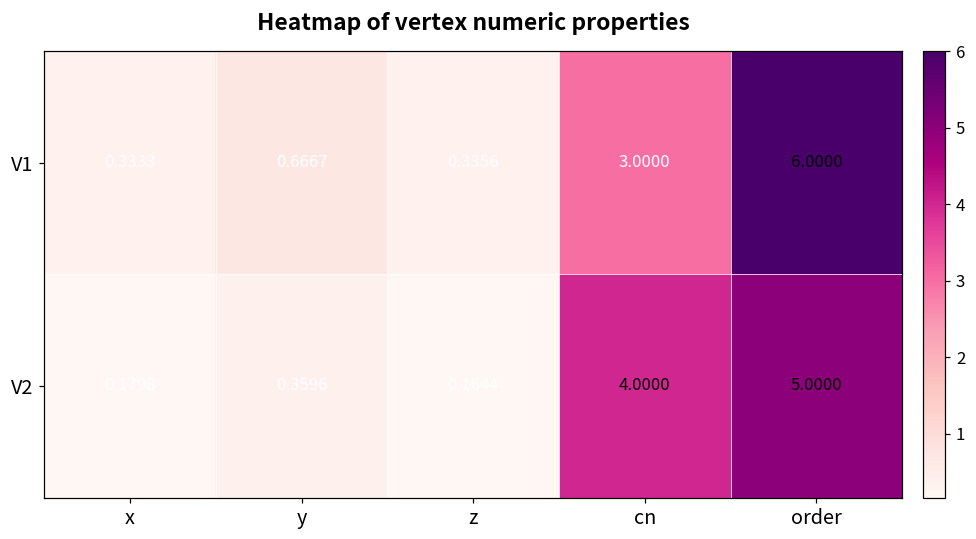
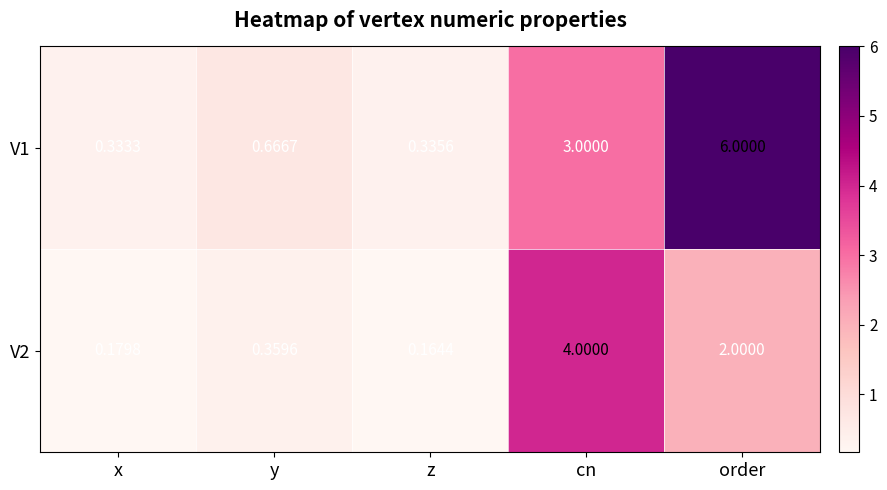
  {
    "V1": {
      "cn": 3.0000,
      "order": 6.0000
    },
    "V2": {
      "cn": 4.0000,
-     "order": 5.0000
+     "order": 2.0000
    }
  }
